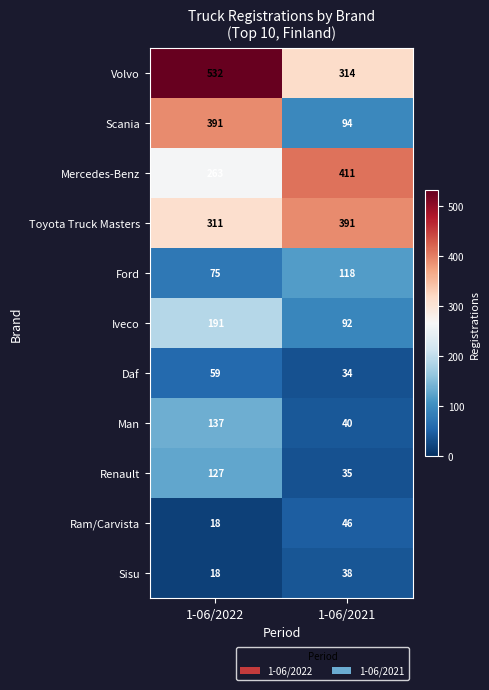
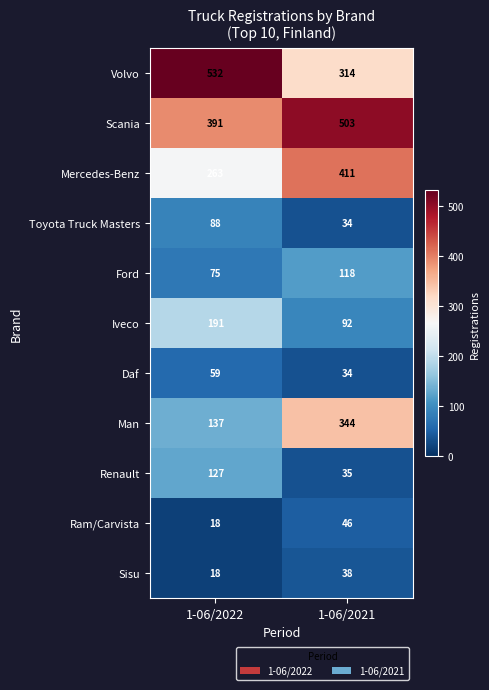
  {
    "Volvo": {
      "1-06/2022": 532,
      "1-06/2021": 314
    },
    "Scania": {
      "1-06/2022": 391,
-     "1-06/2021": 94
+     "1-06/2021": 503
    },
    "Mercedes-Benz": {
      "1-06/2021": 411
    },
    "Toyota Truck Masters": {
-     "1-06/2022": 311,
-     "1-06/2021": 391
+     "1-06/2022": 88,
+     "1-06/2021": 34
    },
    "Ford": {
      "1-06/2022": 75,
      "1-06/2021": 118
    },
    "Iveco": {
      "1-06/2022": 191,
      "1-06/2021": 92
    },
    "Daf": {
      "1-06/2022": 59,
      "1-06/2021": 34
    },
    "Man": {
      "1-06/2022": 137,
-     "1-06/2021": 40
+     "1-06/2021": 344
    },
    "Renault": {
      "1-06/2022": 127,
      "1-06/2021": 35
    },
    "Ram/Carvista": {
      "1-06/2022": 18,
      "1-06/2021": 46
    },
    "Sisu": {
      "1-06/2022": 18,
      "1-06/2021": 38
    }
  }
